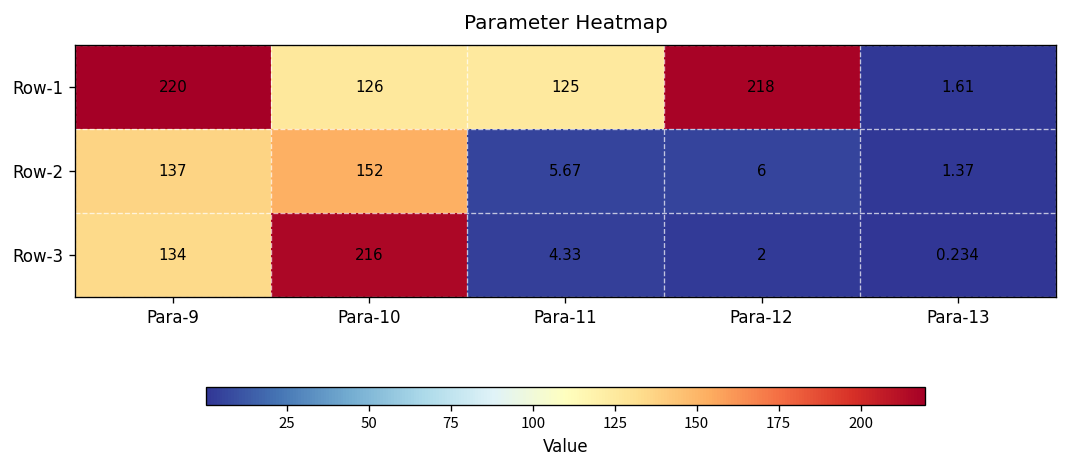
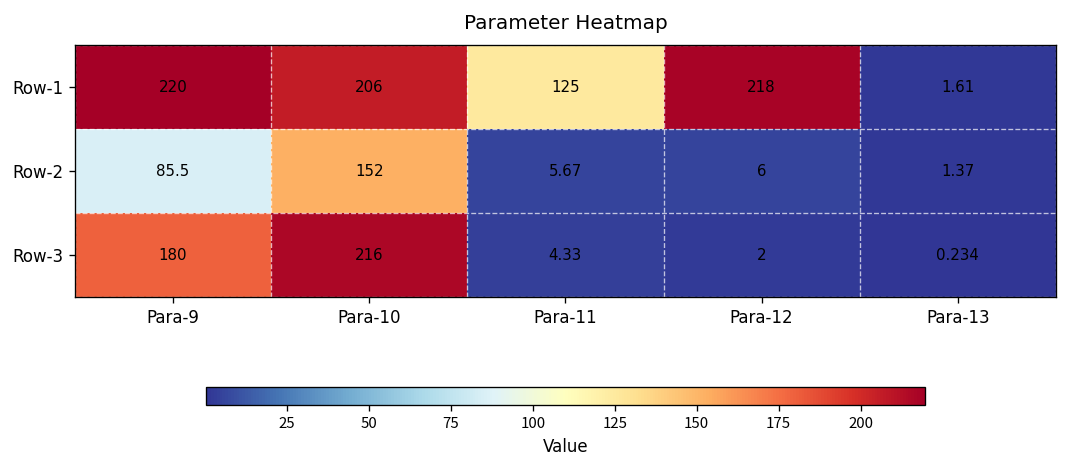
  {
    "Row-1": {
      "Para-9": 220,
-     "Para-10": 126,
+     "Para-10": 206,
      "Para-11": 125,
      "Para-12": 218,
      "Para-13": 1.61
    },
    "Row-2": {
-     "Para-9": 137,
+     "Para-9": 85.5,
      "Para-10": 152,
      "Para-11": 5.67,
      "Para-12": 6,
      "Para-13": 1.37
    },
    "Row-3": {
-     "Para-9": 134,
+     "Para-9": 180,
      "Para-10": 216,
      "Para-11": 4.33,
      "Para-12": 2,
      "Para-13": 0.234
    }
  }
